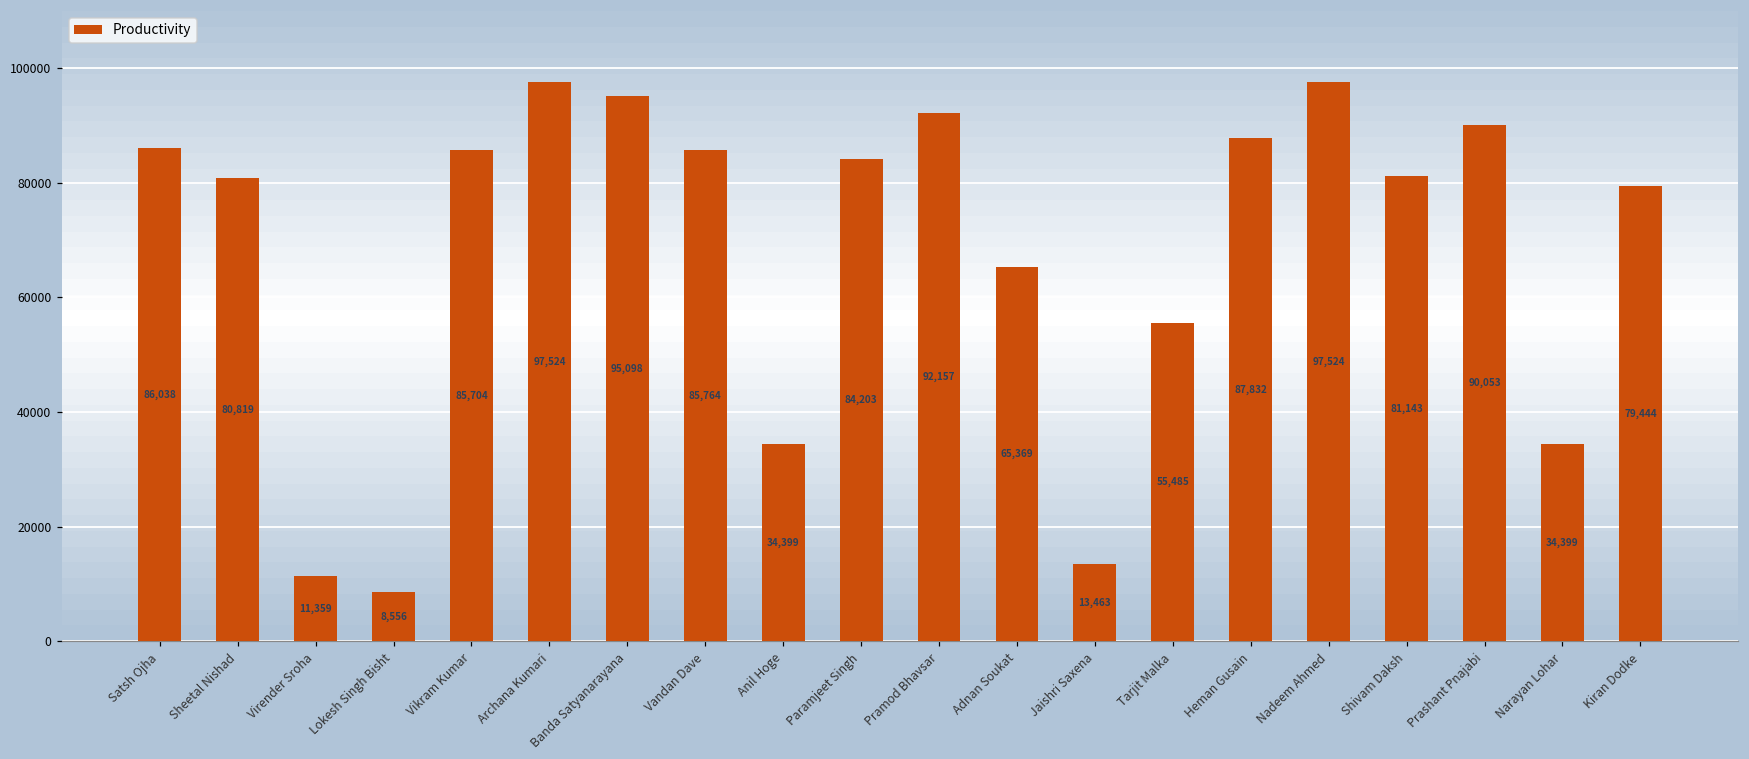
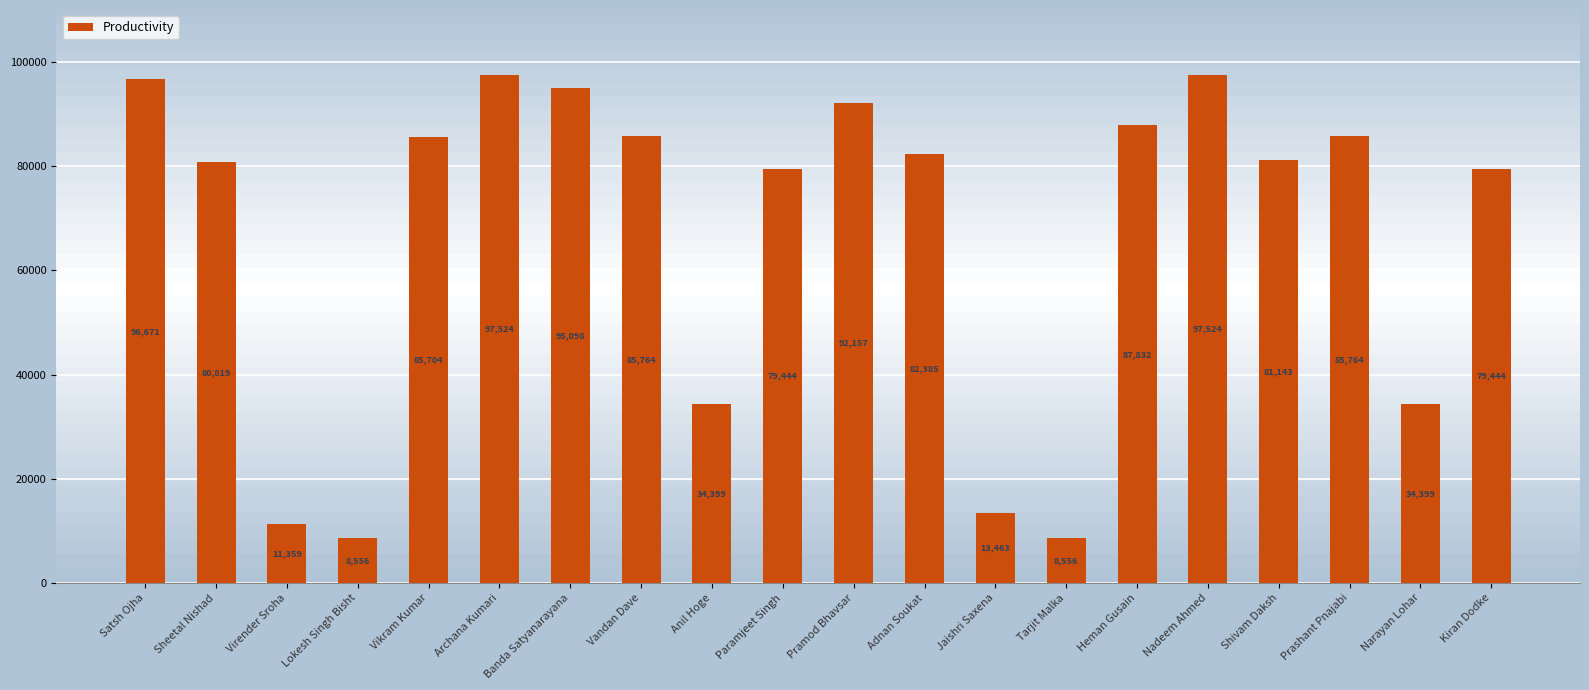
  {
-   "Satsh Ojha": "86,038",
+   "Satsh Ojha": "96,671",
    "Sheetal Nishad": "80,819",
    "Virender Sroha": "11,359",
    "Lokesh Singh Bisht": "8,556",
    "Vikram Kumar": "85,704",
    "Archana Kumari": "97,524",
    "Banda Satyanarayana": "95,098",
    "Vandan Dave": "85,764",
    "Anil Hoge": "34,399",
-   "Paramjeet Singh": "84,203",
+   "Paramjeet Singh": "79,444",
    "Pramod Bhavsar": "92,157",
-   "Adnan Soukat": "65,369",
+   "Adnan Soukat": "82,385",
    "Jaishri Saxena": "13,463",
-   "Tarjit Malka": "55,485",
+   "Tarjit Malka": "8,556",
    "Heman Gusain": "87,832",
    "Nadeem Ahmed": "97,524",
    "Shivam Daksh": "81,143",
-   "Prashant Pnajabi": "90,053",
+   "Prashant Pnajabi": "85,764",
    "Narayan Lohar": "34,399",
    "Kiran Dodke": "79,444"
  }
